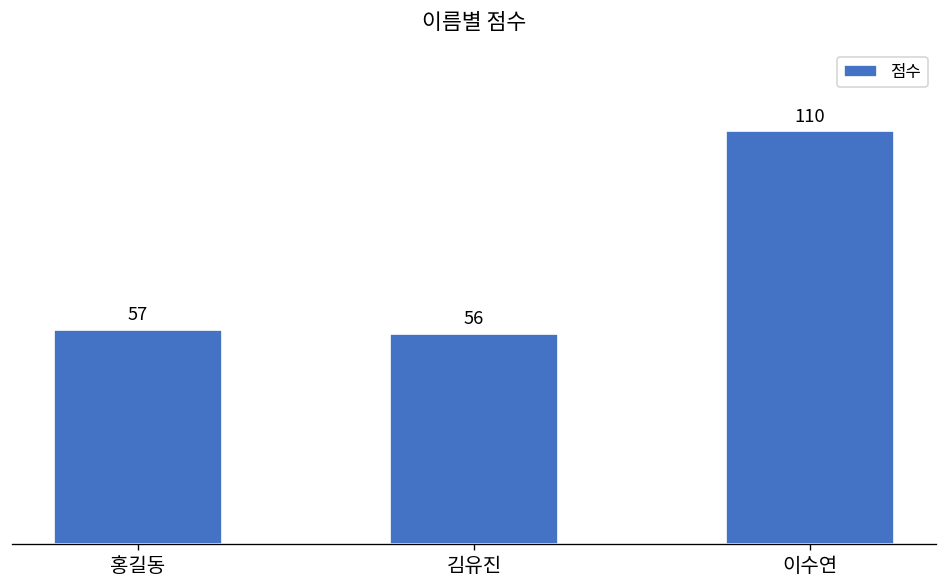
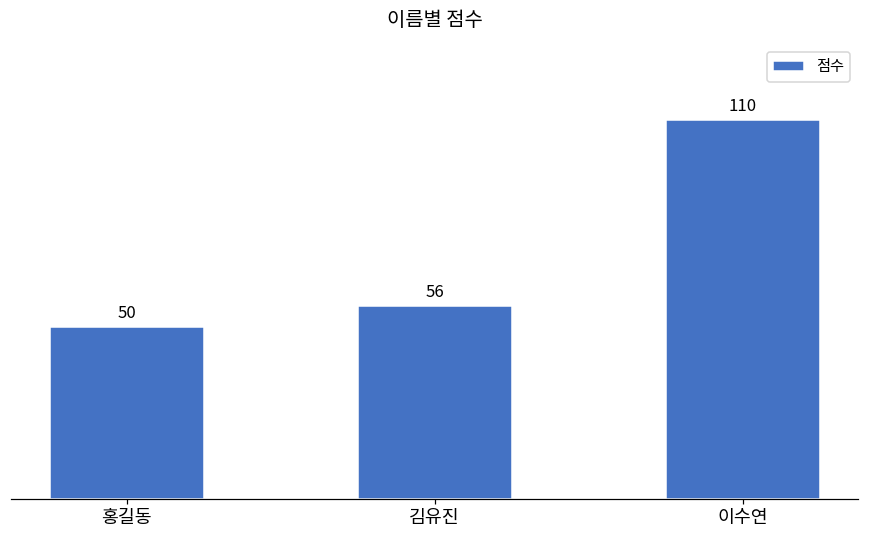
  {
-   "홍길동": 57,
+   "홍길동": 50,
    "김유진": 56,
    "이수연": 110
  }
